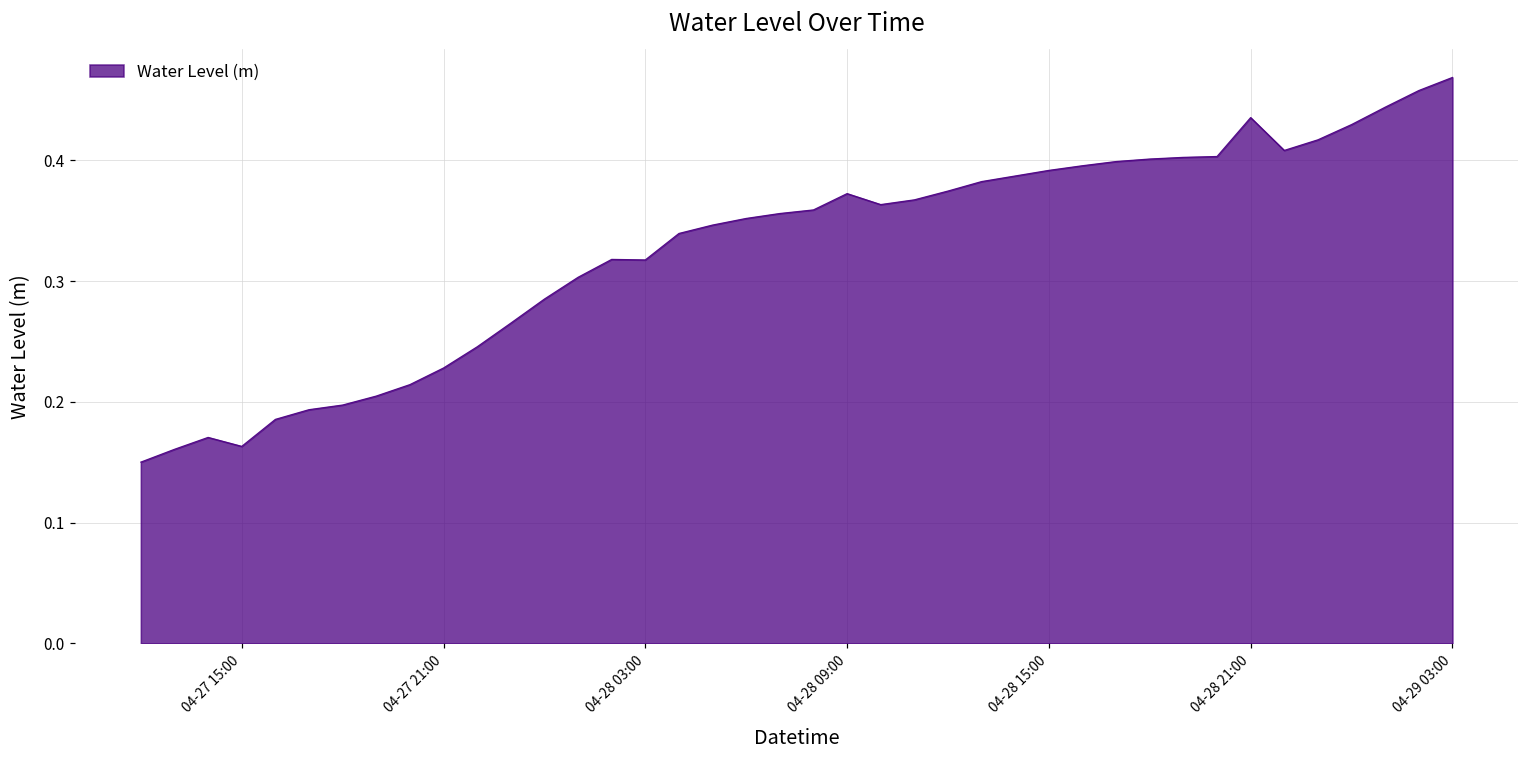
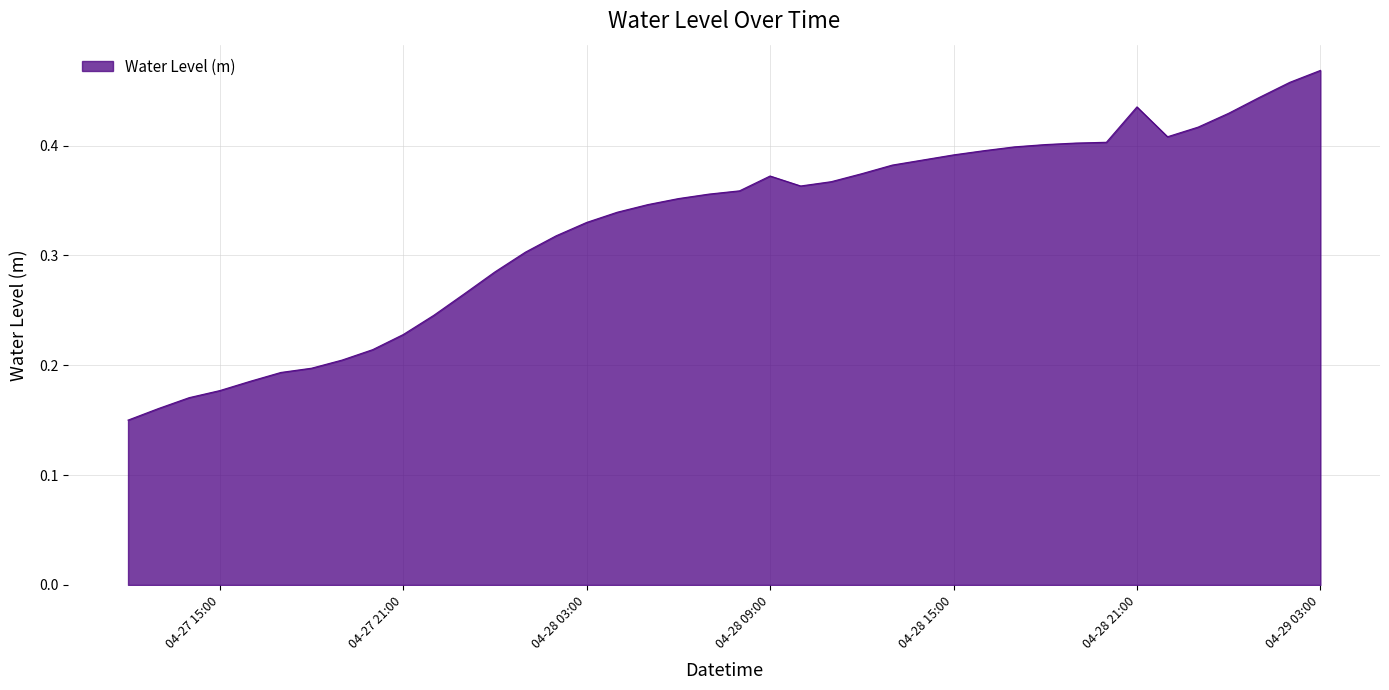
  {
-   "04-27 15:00": 0.163,
+   "04-27 15:00": 0.177,
    "04-27 21:00": 0.228,
-   "04-28 03:00": 0.317,
+   "04-28 03:00": 0.330,
    "04-28 09:00": 0.372,
    "04-28 15:00": 0.392,
    "04-28 21:00": 0.435,
    "04-29 03:00": 0.469
  }
